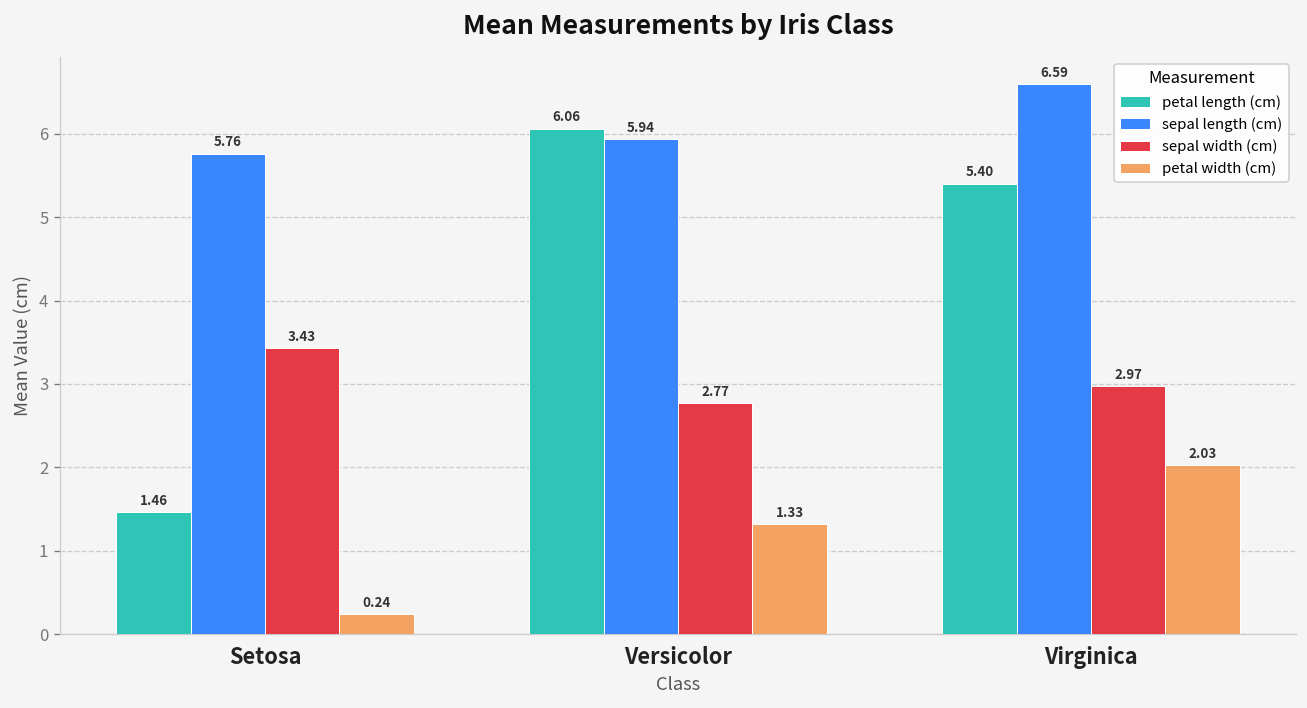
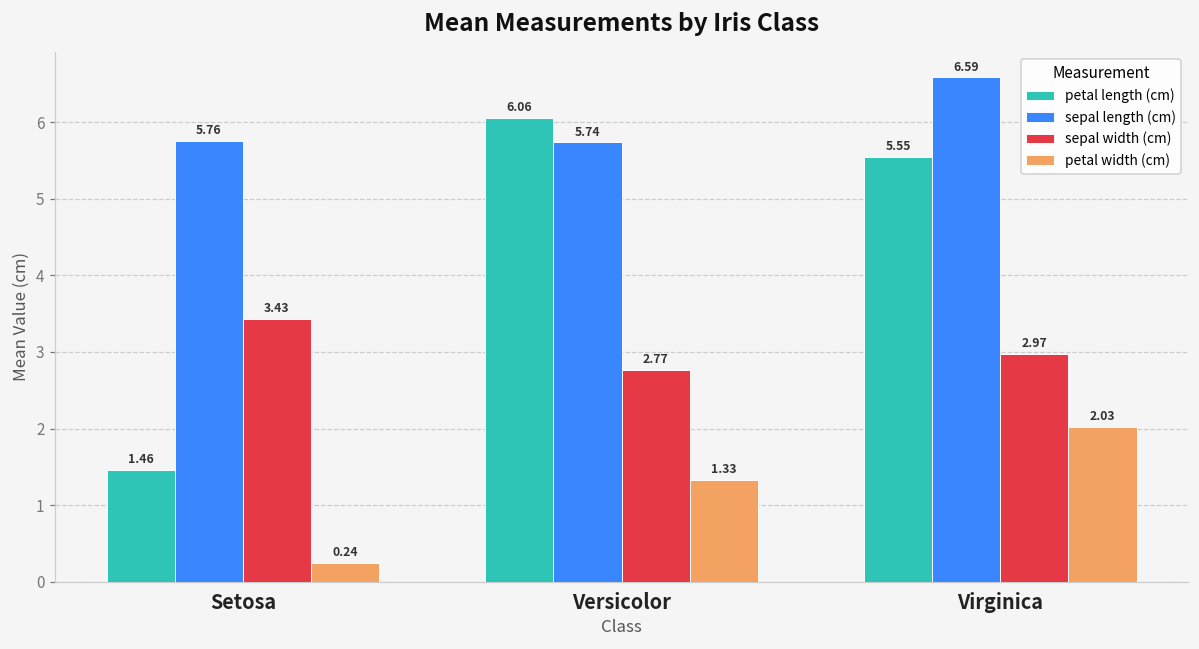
  {
    "petal length (cm)": {
      "Setosa": 1.46,
      "Versicolor": 6.06,
-     "Virginica": 5.40
+     "Virginica": 5.55
    },
    "sepal length (cm)": {
      "Setosa": 5.76,
-     "Versicolor": 5.94,
+     "Versicolor": 5.74,
      "Virginica": 6.59
    },
    "sepal width (cm)": {
      "Setosa": 3.43,
      "Versicolor": 2.77,
      "Virginica": 2.97
    },
    "petal width (cm)": {
      "Setosa": 0.24,
      "Versicolor": 1.33,
      "Virginica": 2.03
    }
  }
